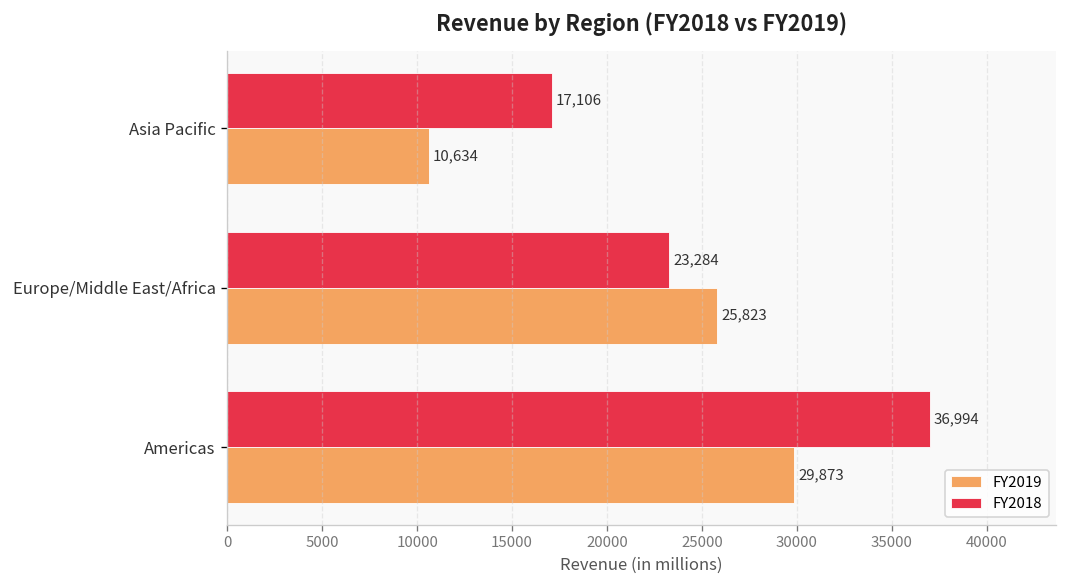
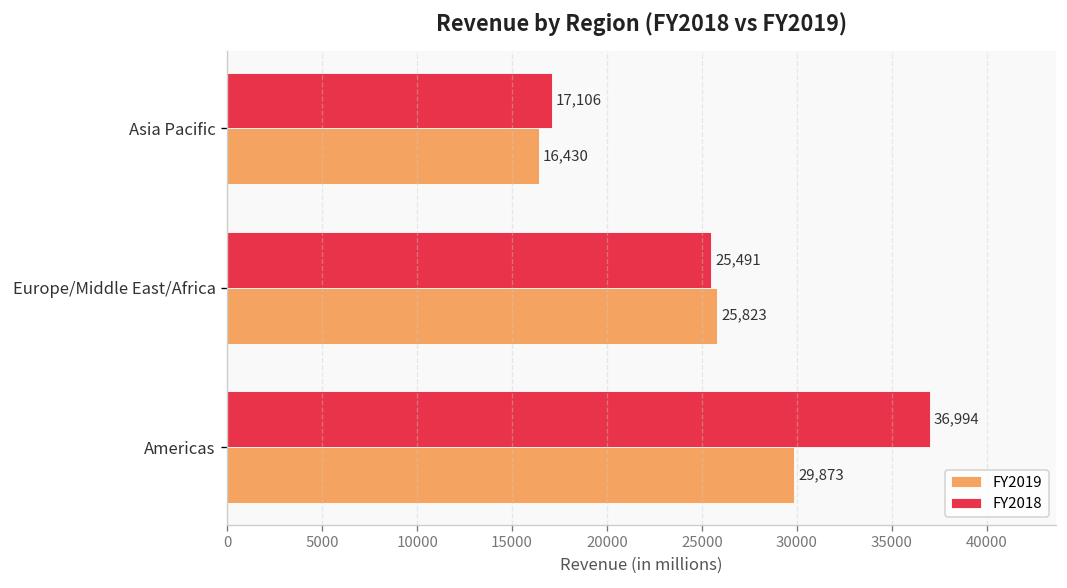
  {
    "FY2019": {
-     "Asia Pacific": "10,634",
+     "Asia Pacific": "16,430",
      "Europe/Middle East/Africa": "25,823",
      "Americas": "29,873"
    },
    "FY2018": {
      "Asia Pacific": "17,106",
-     "Europe/Middle East/Africa": "23,284",
+     "Europe/Middle East/Africa": "25,491",
      "Americas": "36,994"
    }
  }
